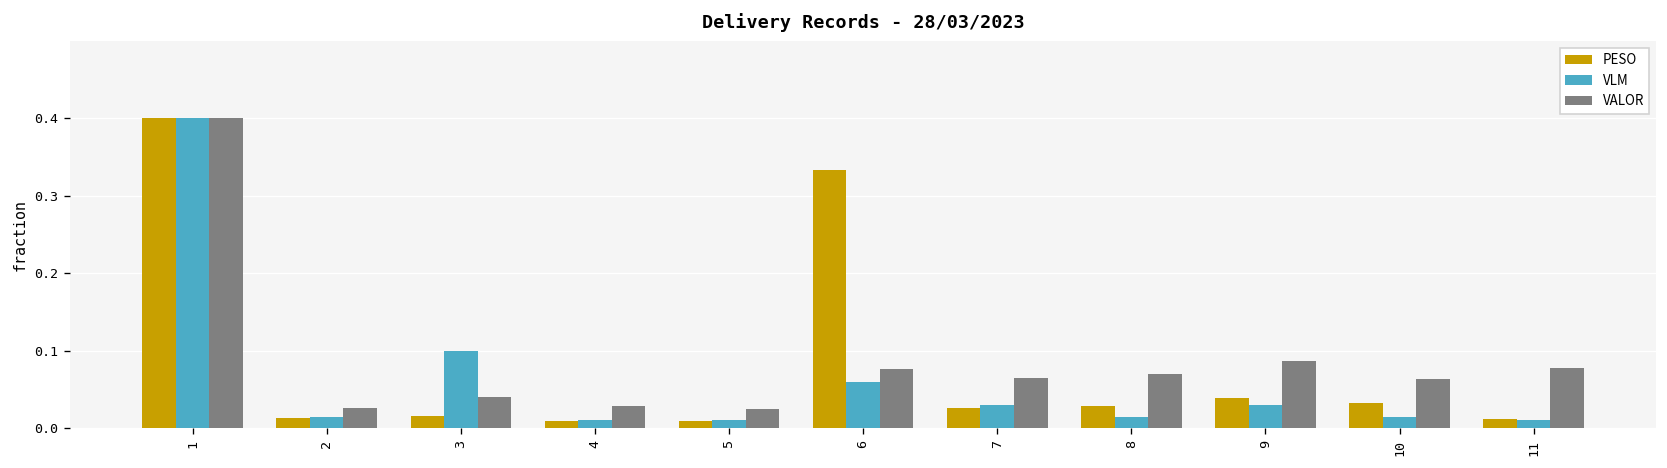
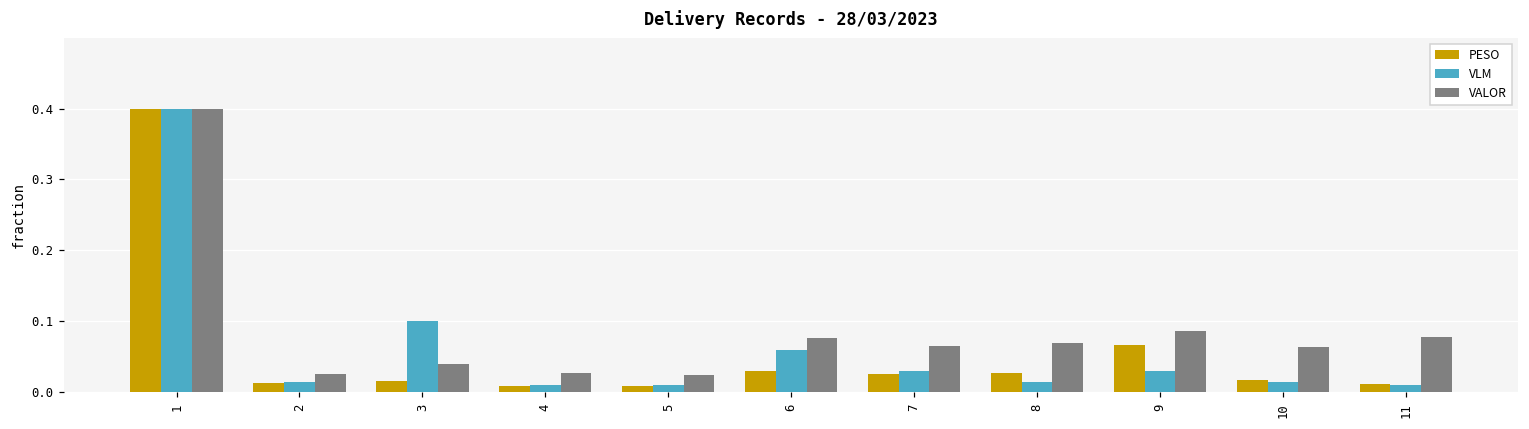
  {
    "PESO": {
      "1": 0.40,
      "2": 0.01,
      "3": 0.02,
      "4": 0.01,
      "5": 0.01,
-     "6": 0.33,
+     "6": 0.03,
      "7": 0.03,
      "8": 0.03,
-     "9": 0.04,
-     "10": 0.03,
+     "9": 0.07,
+     "10": 0.02,
      "11": 0.01
    },
    "VLM": {
      "1": 0.40,
      "2": 0.02,
      "3": 0.10,
      "4": 0.01,
      "5": 0.01,
      "6": 0.06,
      "7": 0.03,
      "8": 0.02,
      "9": 0.03,
      "10": 0.02,
      "11": 0.01
    },
    "VALOR": {
      "1": 0.40,
      "2": 0.03,
      "3": 0.04,
      "4": 0.03,
      "5": 0.03,
      "6": 0.08,
      "7": 0.06,
      "8": 0.07,
      "9": 0.09,
      "10": 0.06,
      "11": 0.08
    }
  }
